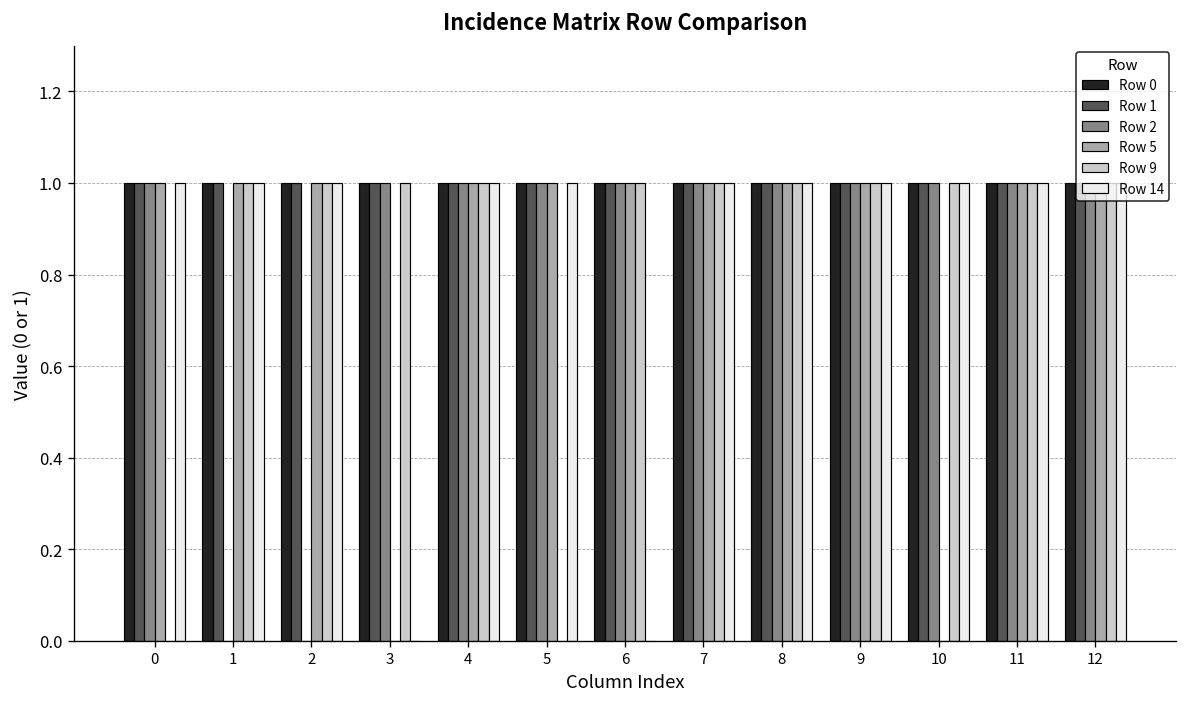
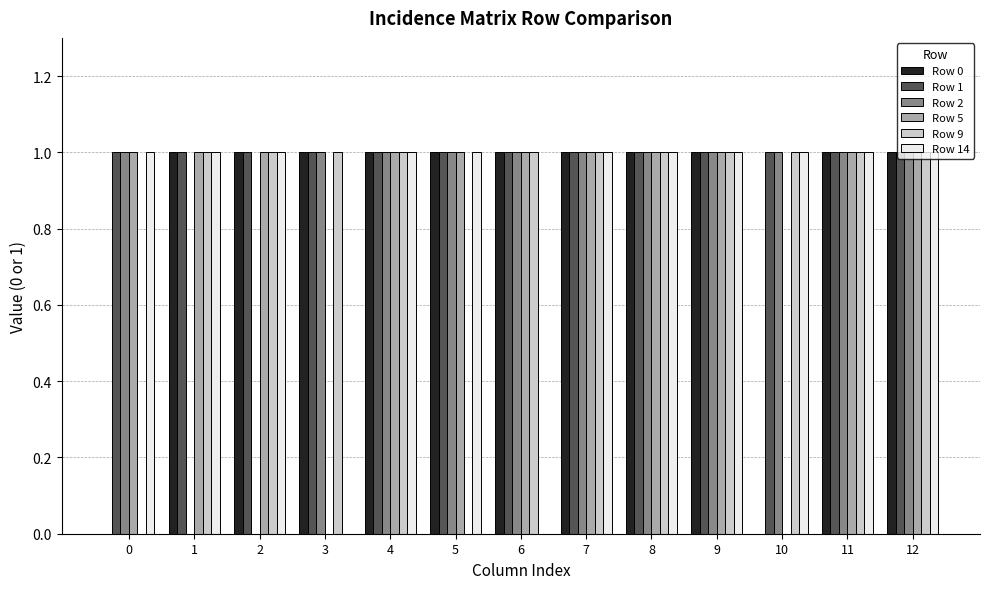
  {
    "Row 0": {
-     "0": 1,
+     "0": 0,
      "1": 1,
      "2": 1,
      "3": 1,
      "4": 1,
      "5": 1,
      "6": 1,
      "7": 1,
      "8": 1,
      "9": 1,
-     "10": 1,
+     "10": 0,
      "11": 1,
      "12": 1
    },
    "Row 1": {
      "0": 1,
      "1": 1,
      "2": 1,
      "3": 1,
      "4": 1,
      "5": 1,
      "6": 1,
      "7": 1,
      "8": 1,
      "9": 1,
      "10": 1,
      "11": 1
    }
  }
